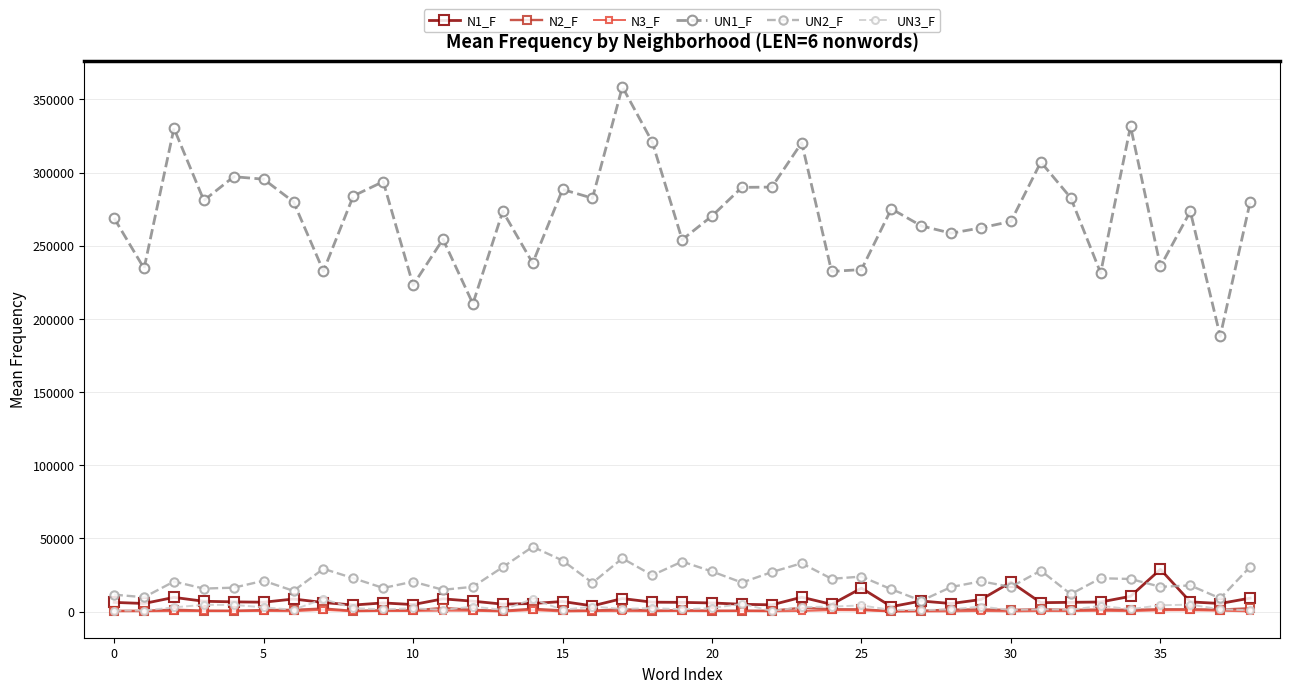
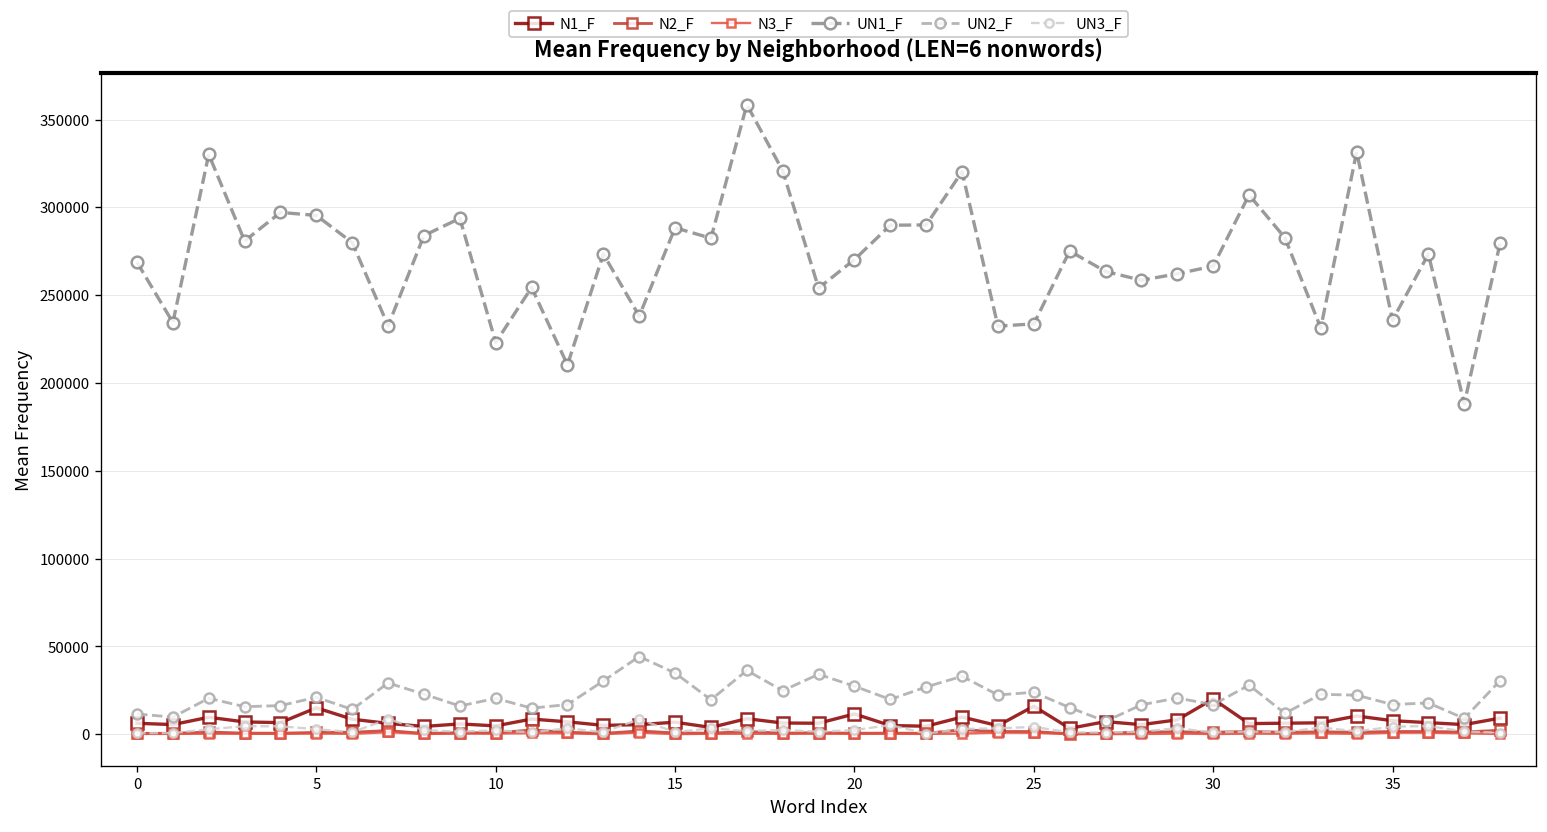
  {
    "N1_F": {
      "0": 6000,
-     "5": 6000,
+     "5": 15000,
      "10": 5000,
      "15": 7000,
-     "20": 6000,
+     "20": 12000,
      "25": 16000,
      "30": 20000,
-     "35": 29000
+     "35": 8000
    }
  }
